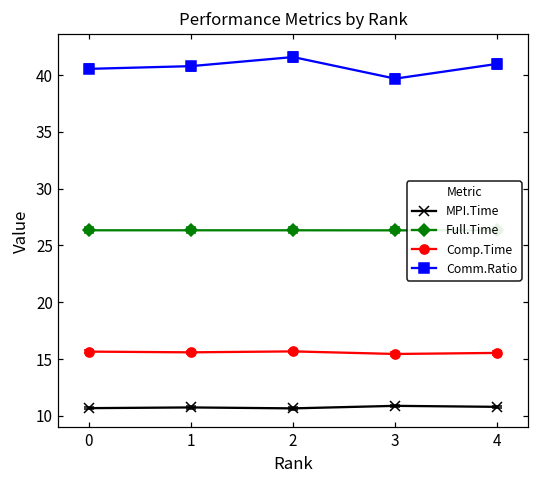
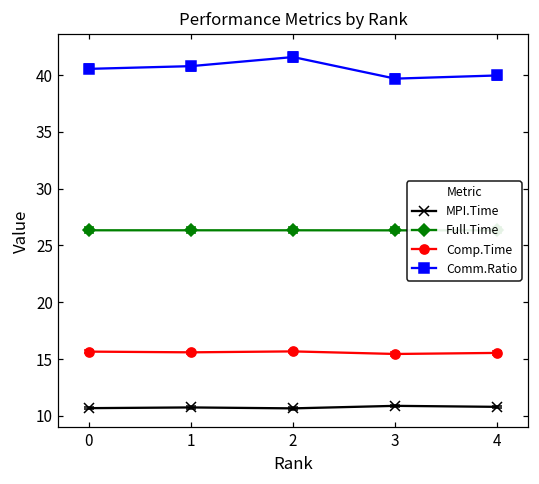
  {
    "Full.Time": {
      "0": 26.3,
      "1": 26.3,
      "2": 26.3,
      "3": 26.3
    },
    "Comm.Ratio": {
      "0": 40.6,
      "1": 40.8,
      "2": 41.6,
      "3": 39.7,
-     "4": 41.0
+     "4": 40.0
    }
  }
